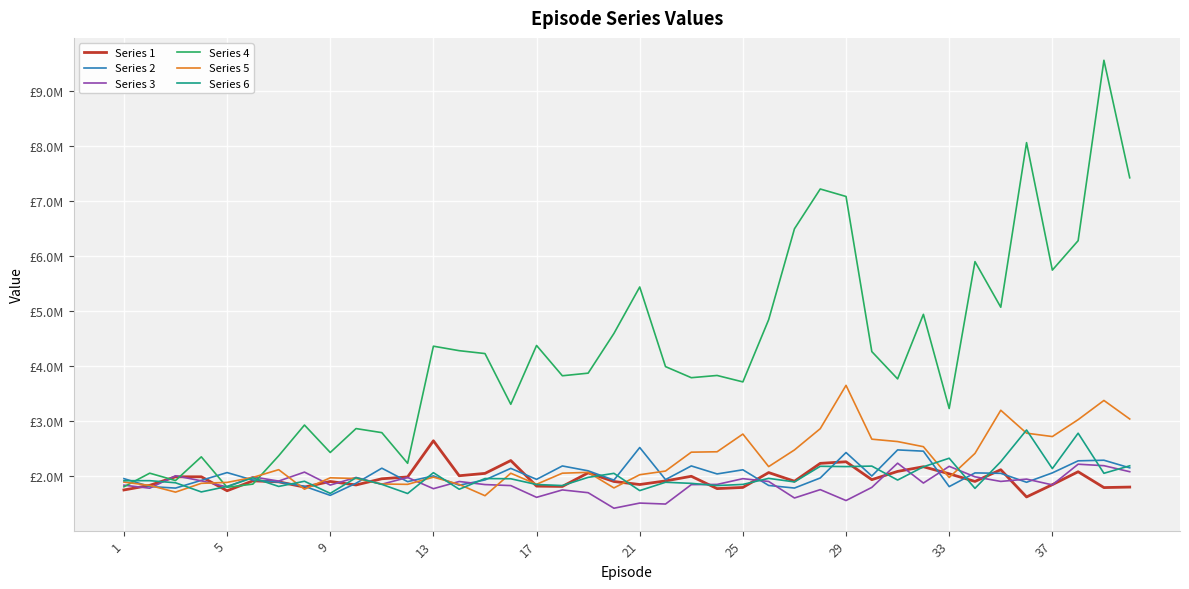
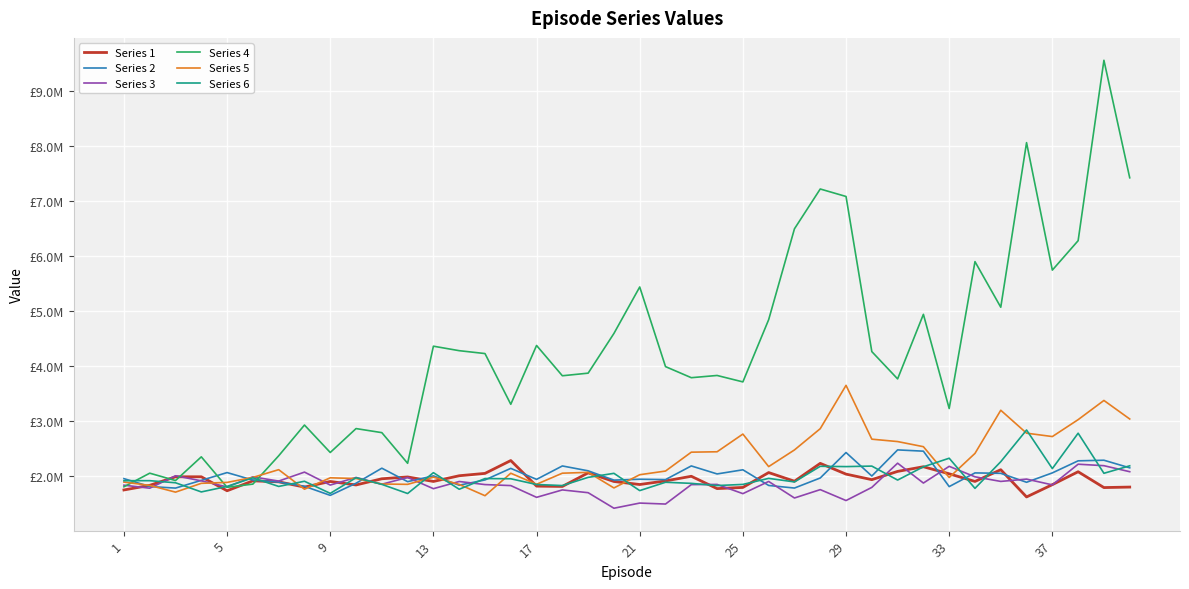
  {
    "Series 1": {
      "1": "£1800000",
      "5": "£1700000",
      "9": "£1900000",
-     "13": "£2600000",
+     "13": "£1900000",
      "21": "£1900000",
      "25": "£1800000",
-     "29": "£2300000",
+     "29": "£2000000",
      "33": "£2000000"
    },
    "Series 2": {
      "5": "£2100000",
      "17": "£1900000",
-     "21": "£2500000",
+     "21": "£1900000",
      "25": "£2100000",
      "29": "£2400000",
      "33": "£1800000",
      "37": "£2100000"
    },
    "Series 3": {
      "9": "£1800000",
      "13": "£1800000",
      "17": "£1600000",
      "21": "£1500000",
-     "25": "£2000000",
+     "25": "£1700000",
      "29": "£1600000",
      "33": "£2200000"
    },
    "Series 5": {
      "5": "£1900000",
      "9": "£2000000",
      "21": "£2000000",
      "25": "£2800000",
      "29": "£3700000",
      "33": "£2000000",
      "37": "£2700000"
    }
  }
